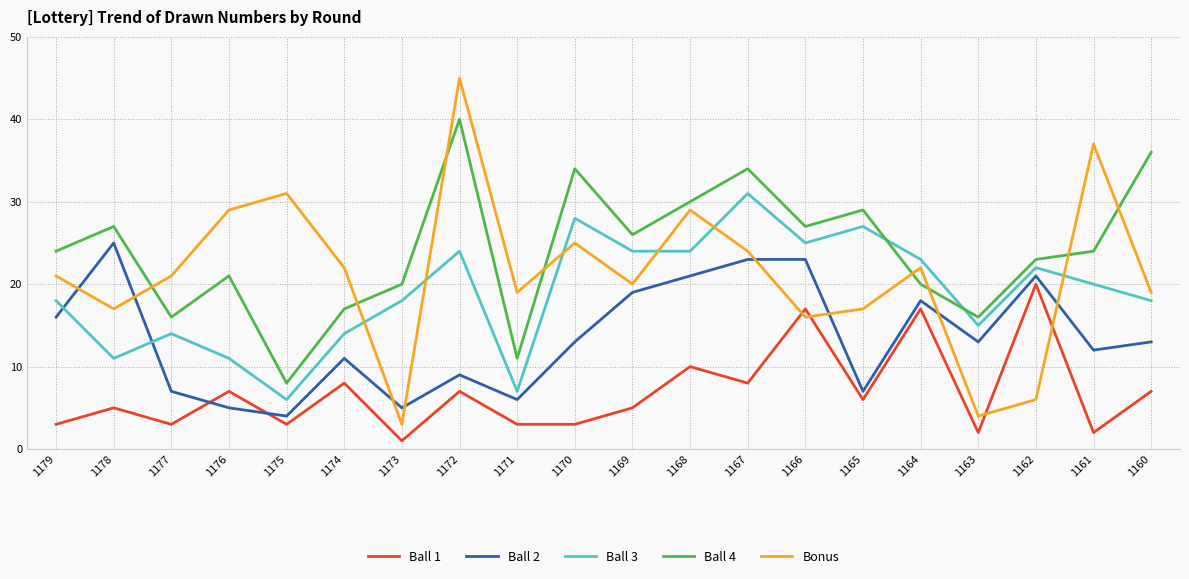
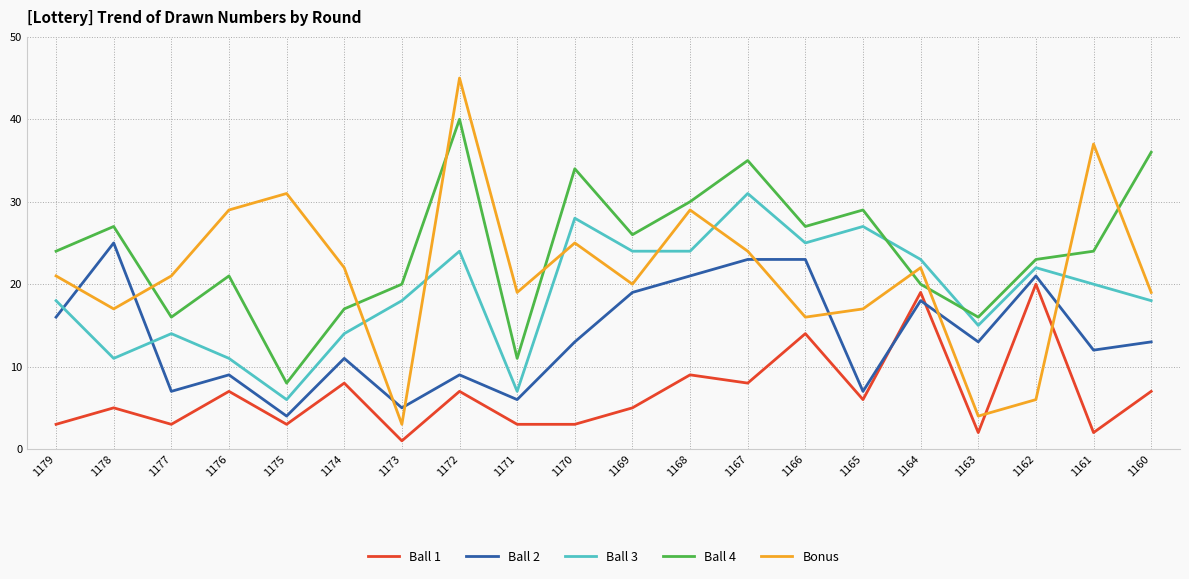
  {
    "Ball 1": {
      "1179": 3,
      "1178": 5,
      "1177": 3,
      "1176": 7,
      "1175": 3,
      "1174": 8,
      "1173": 1,
      "1172": 7,
      "1171": 3,
      "1170": 3,
      "1169": 5,
-     "1168": 10,
+     "1168": 9,
      "1167": 8,
-     "1166": 17,
+     "1166": 14,
      "1165": 6,
-     "1164": 17,
+     "1164": 19,
      "1163": 2,
      "1162": 20,
      "1161": 2,
      "1160": 7
    },
    "Ball 2": {
      "1179": 16,
      "1178": 25,
      "1177": 7,
-     "1176": 5,
+     "1176": 9,
      "1175": 4,
      "1174": 11,
      "1173": 5,
      "1172": 9,
      "1171": 6,
      "1170": 13,
      "1169": 19,
      "1168": 21,
      "1167": 23,
      "1166": 23,
      "1165": 7,
      "1164": 18,
      "1163": 13,
      "1162": 21,
      "1161": 12,
      "1160": 13
    },
    "Ball 3": {
      "1179": 18,
      "1178": 11,
      "1177": 14,
      "1176": 11,
      "1175": 6,
      "1174": 14,
      "1173": 18,
      "1172": 24,
      "1171": 7,
      "1170": 28,
      "1169": 24,
      "1168": 24,
      "1167": 31,
      "1166": 25,
      "1165": 27,
      "1164": 23,
      "1163": 15,
      "1162": 22,
      "1161": 20,
      "1160": 18
    },
    "Ball 4": {
      "1179": 24,
      "1178": 27,
      "1177": 16,
      "1176": 21,
      "1175": 8,
      "1174": 17,
      "1173": 20,
      "1172": 40,
      "1171": 11,
      "1170": 34,
      "1169": 26,
      "1168": 30,
-     "1167": 34,
+     "1167": 35,
      "1166": 27,
      "1165": 29,
      "1164": 20,
      "1163": 16,
      "1162": 23,
      "1161": 24,
      "1160": 36
    },
    "Bonus": {
      "1179": 21,
      "1178": 17,
      "1177": 21,
      "1176": 29,
      "1175": 31,
      "1174": 22,
      "1173": 3,
      "1172": 45,
      "1171": 19,
      "1170": 25,
      "1169": 20,
      "1168": 29,
      "1167": 24,
      "1166": 16,
      "1165": 17,
      "1164": 22,
      "1163": 4,
      "1162": 6,
      "1161": 37,
      "1160": 19
    }
  }
